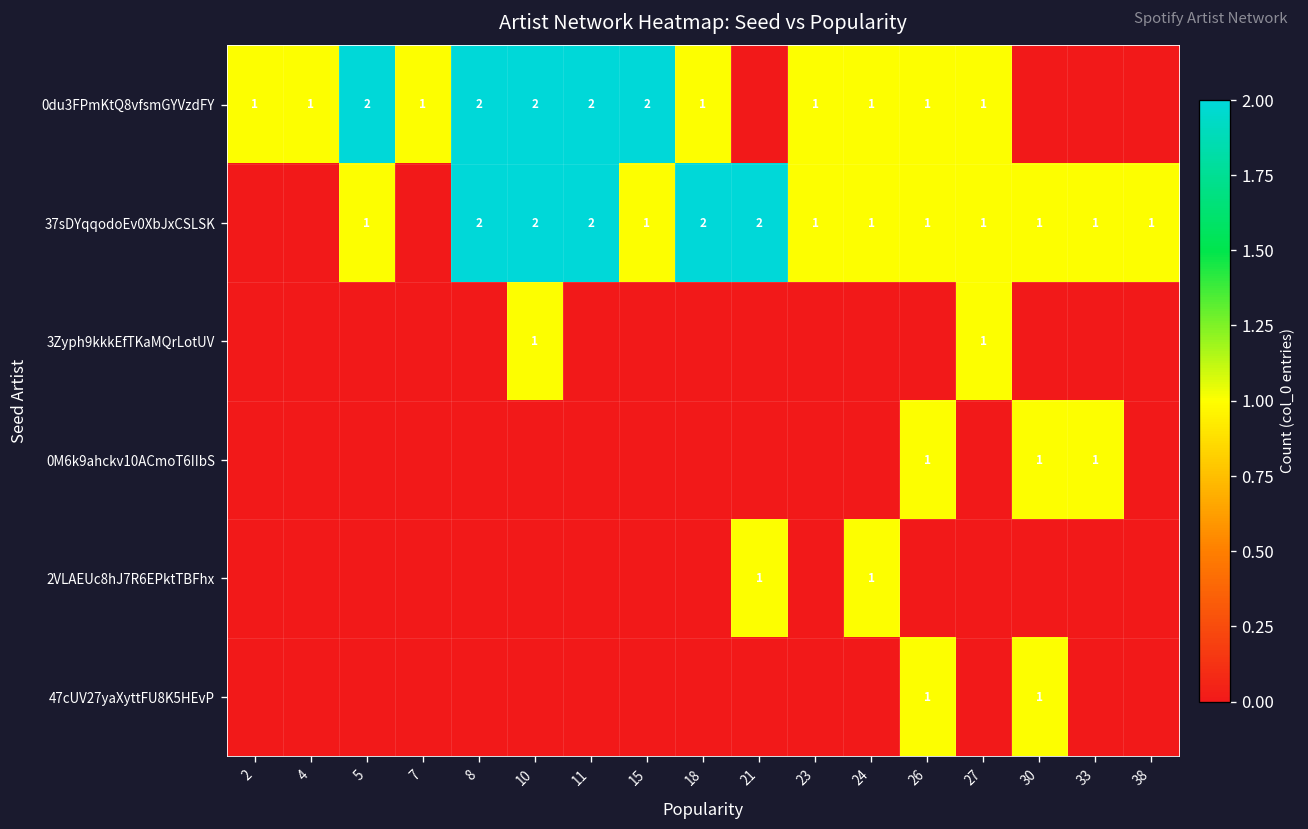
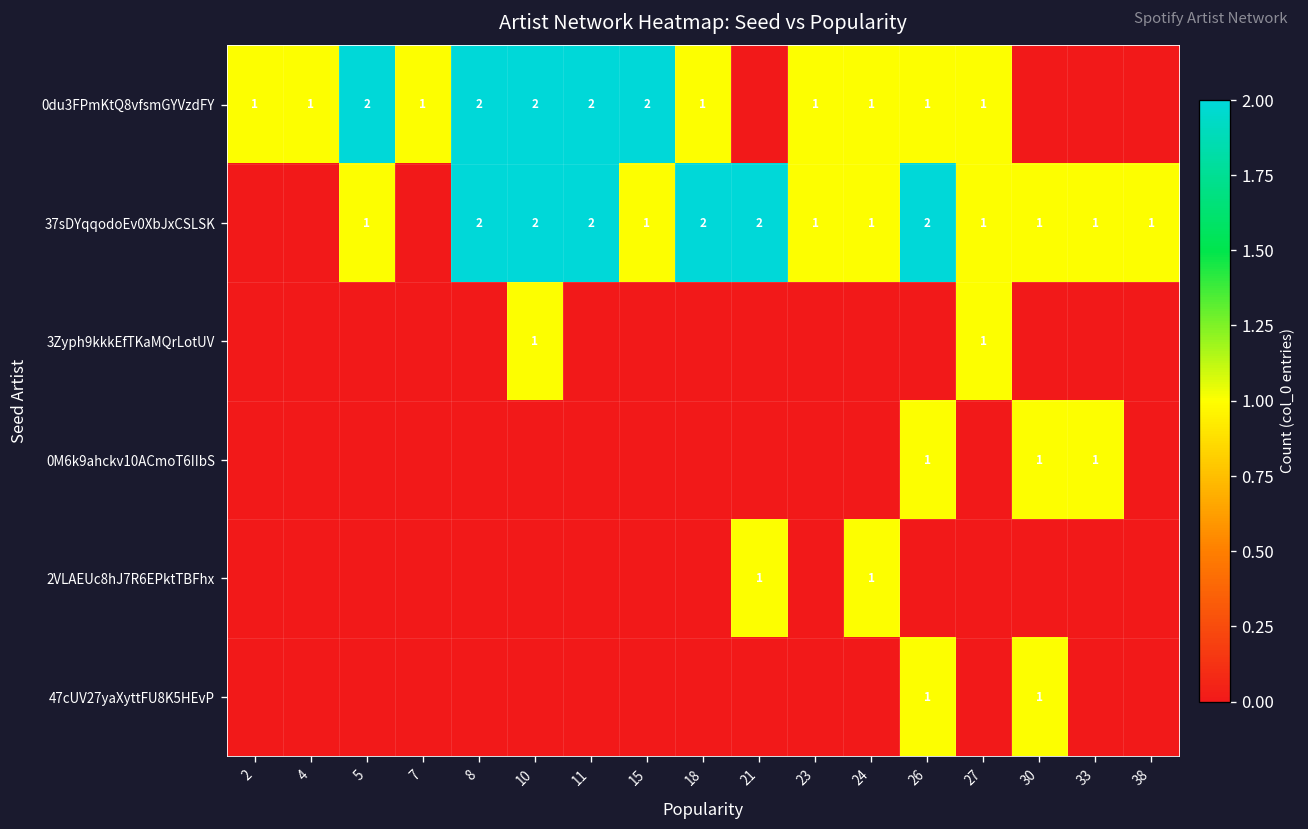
  {
    "0du3FPmKtQ8vfsmGYVzdFY": {
      "2": 1,
      "4": 1,
      "5": 2,
      "7": 1,
      "8": 2,
      "10": 2,
      "11": 2,
      "15": 2,
      "18": 1,
      "23": 1,
      "24": 1,
      "26": 1,
      "27": 1
    },
    "37sDYqqodoEv0XbJxCSLSK": {
      "5": 1,
      "8": 2,
      "10": 2,
      "11": 2,
      "15": 1,
      "18": 2,
      "21": 2,
      "23": 1,
      "24": 1,
-     "26": 1,
+     "26": 2,
      "27": 1,
      "30": 1,
      "33": 1,
      "38": 1
    },
    "3Zyph9kkkEfTKaMQrLotUV": {
      "10": 1,
      "27": 1
    },
    "0M6k9ahckv10ACmoT6IIbS": {
      "26": 1,
      "30": 1,
      "33": 1
    },
    "2VLAEUc8hJ7R6EPktTBFhx": {
      "21": 1,
      "24": 1
    },
    "47cUV27yaXyttFU8K5HEvP": {
      "26": 1,
      "30": 1
    }
  }
